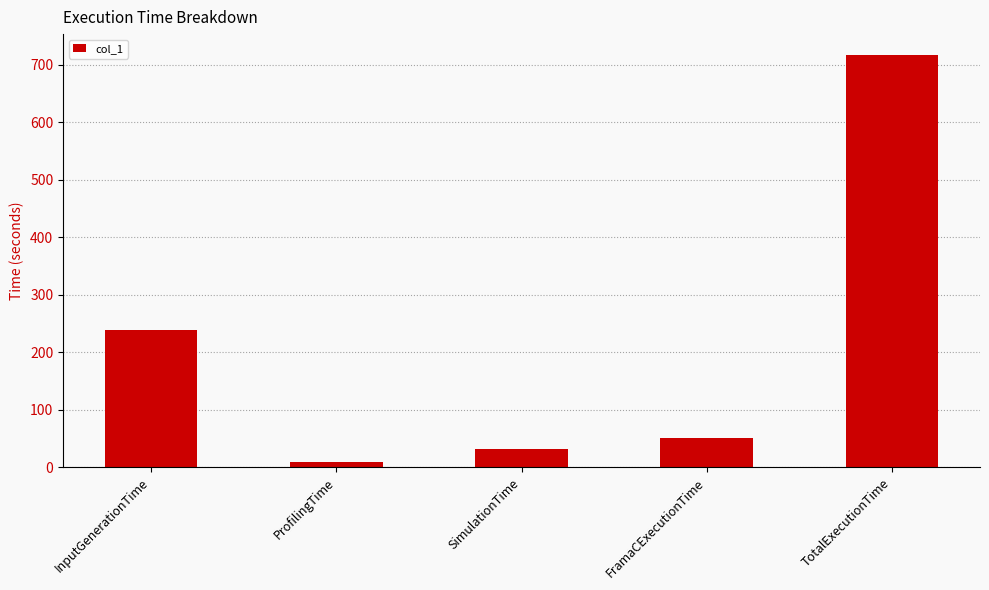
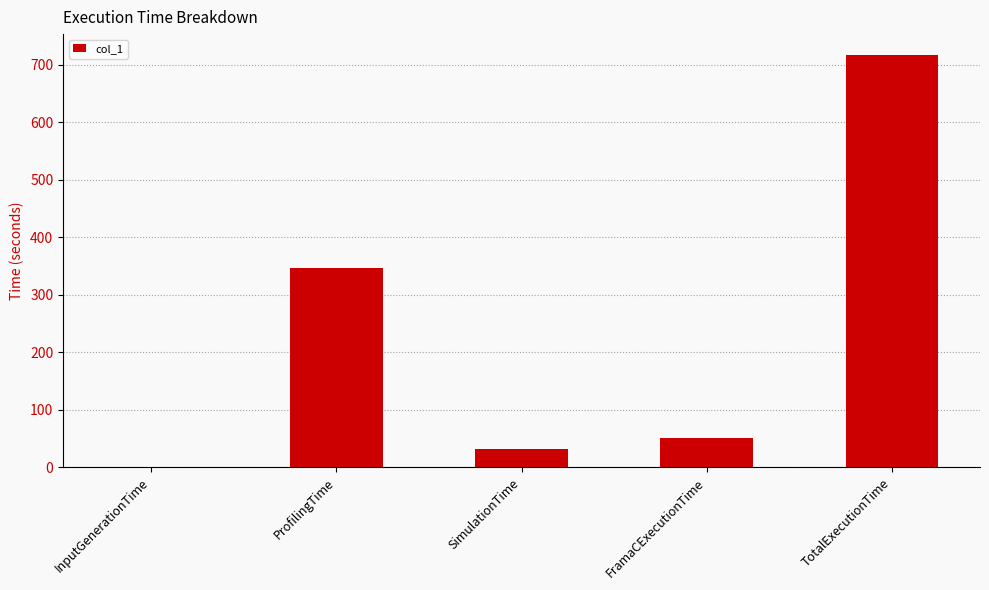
  {
-   "InputGenerationTime": 240,
-   "ProfilingTime": 10,
+   "InputGenerationTime": 0,
+   "ProfilingTime": 350,
    "SimulationTime": 30,
    "FramaCExecutionTime": 50,
    "TotalExecutionTime": 720
  }
